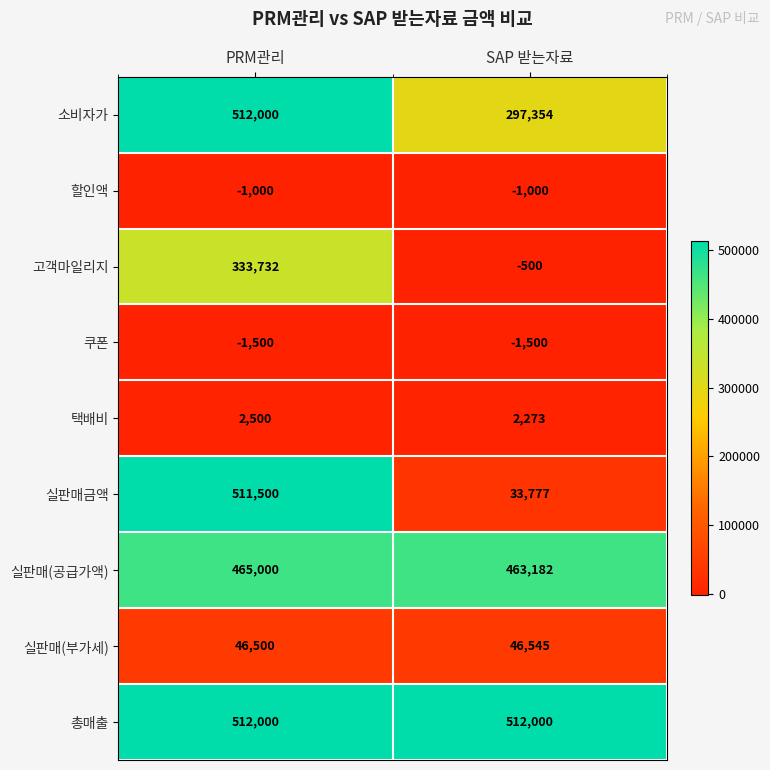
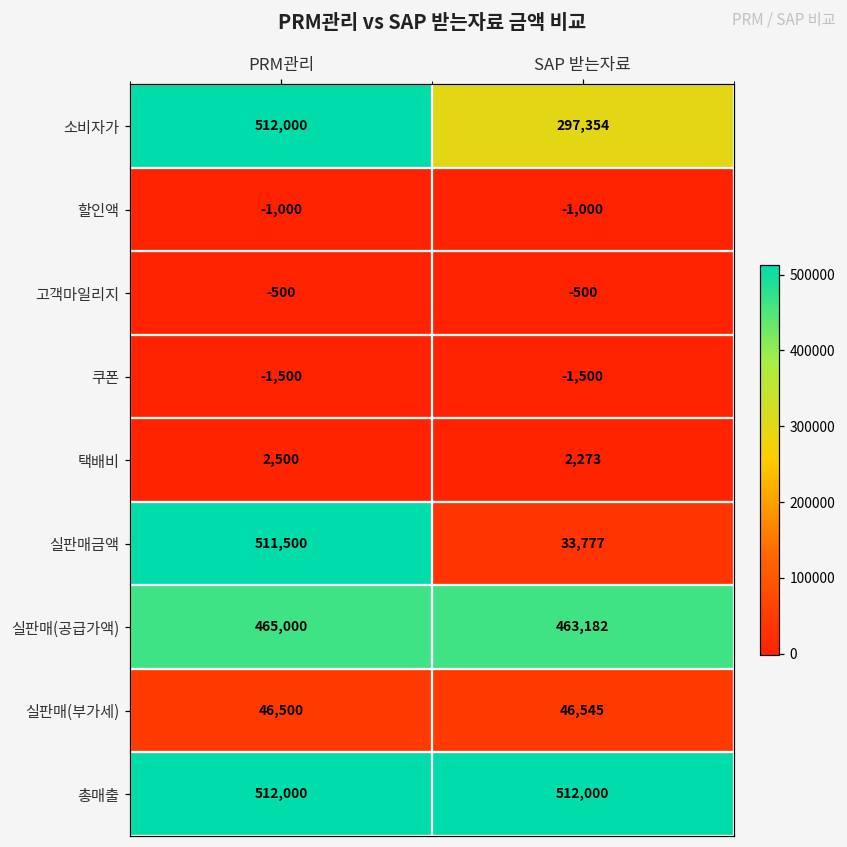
  {
    "소비자가": {
      "PRM관리": "512,000",
      "SAP 받는자료": "297,354"
    },
    "할인액": {
      "PRM관리": "-1,000",
      "SAP 받는자료": "-1,000"
    },
    "고객마일리지": {
-     "PRM관리": "333,732",
+     "PRM관리": "-500",
      "SAP 받는자료": "-500"
    },
    "쿠폰": {
      "PRM관리": "-1,500",
      "SAP 받는자료": "-1,500"
    },
    "택배비": {
      "PRM관리": "2,500",
      "SAP 받는자료": "2,273"
    },
    "실판매금액": {
      "PRM관리": "511,500",
      "SAP 받는자료": "33,777"
    },
    "실판매(공급가액)": {
      "PRM관리": "465,000",
      "SAP 받는자료": "463,182"
    },
    "실판매(부가세)": {
      "PRM관리": "46,500",
      "SAP 받는자료": "46,545"
    },
    "총매출": {
      "PRM관리": "512,000",
      "SAP 받는자료": "512,000"
    }
  }
